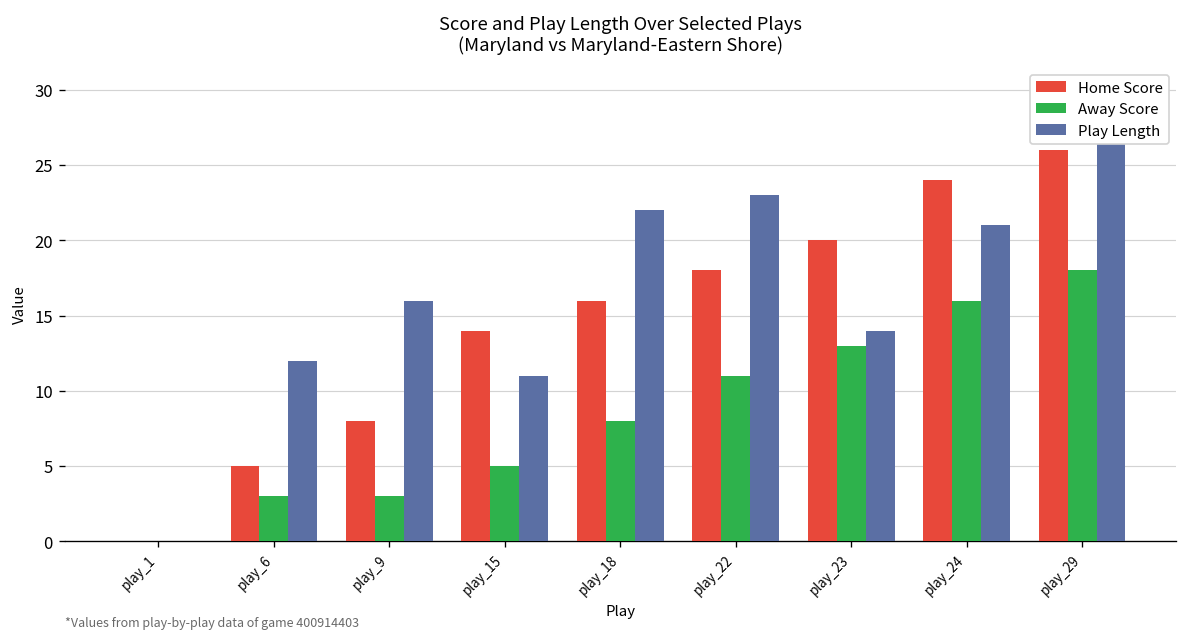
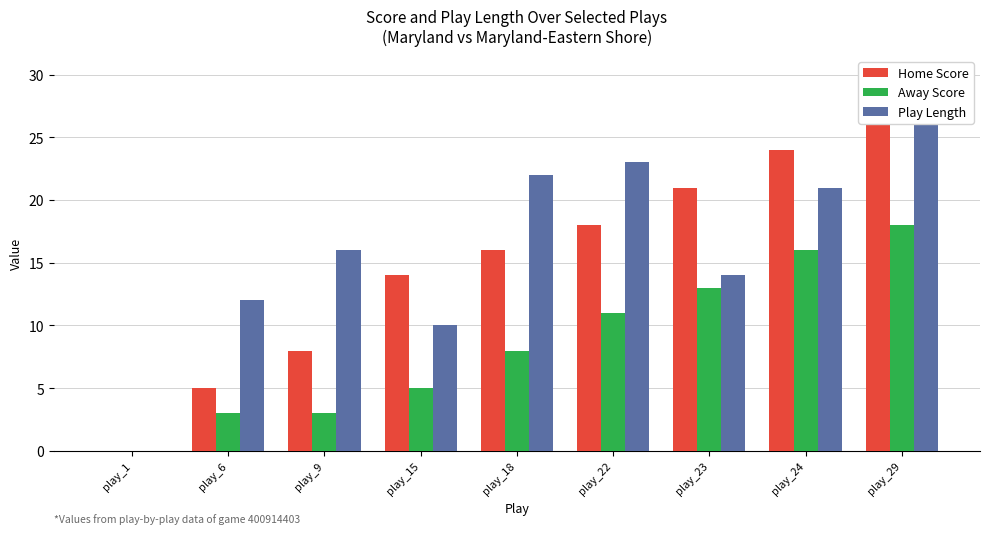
  {
    "Home Score": {
      "play_1": 0,
      "play_6": 5,
      "play_9": 8,
      "play_15": 14,
      "play_18": 16,
      "play_22": 18,
-     "play_23": 20,
+     "play_23": 21,
      "play_24": 24,
      "play_29": 26
    },
    "Away Score": {
      "play_1": 0,
      "play_6": 3,
      "play_9": 3,
      "play_15": 5,
      "play_18": 8,
      "play_22": 11,
      "play_23": 13,
      "play_24": 16,
      "play_29": 18
    },
    "Play Length": {
      "play_1": 0,
      "play_6": 12,
      "play_9": 16,
-     "play_15": 11,
+     "play_15": 10,
      "play_18": 22,
      "play_22": 23,
      "play_23": 14,
      "play_24": 21
    }
  }
